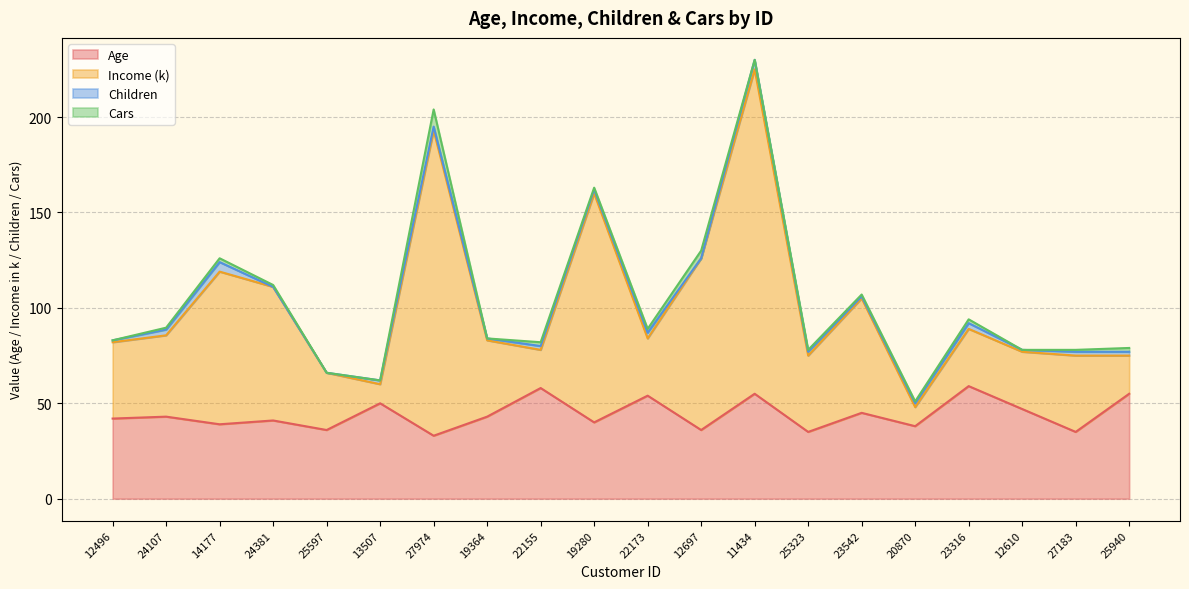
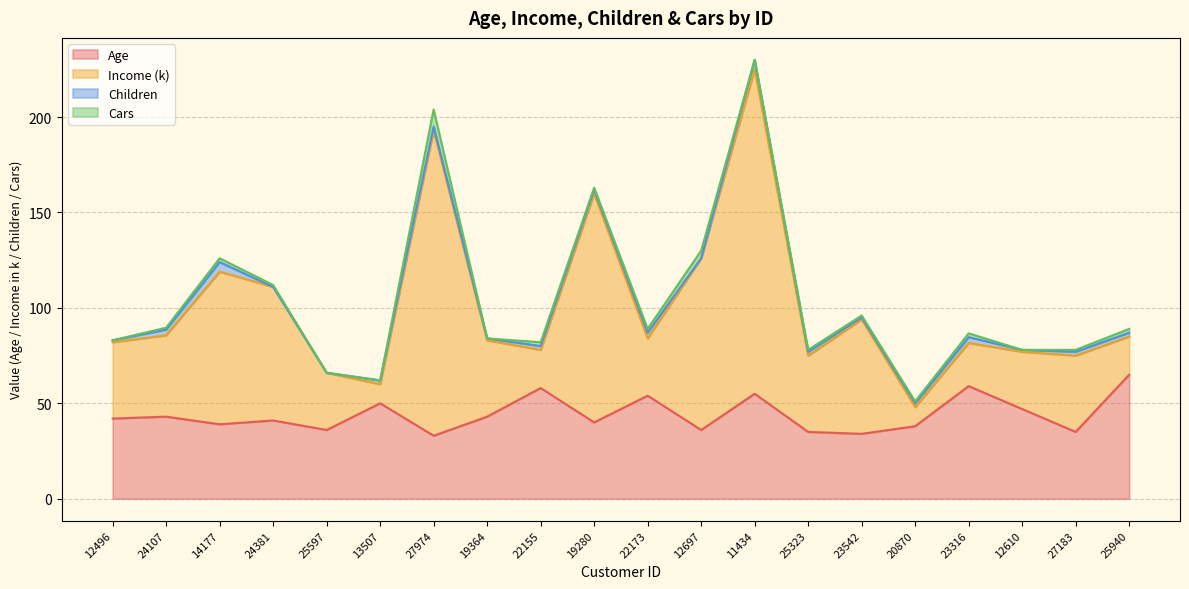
  {
    "Age": {
      "12496": 42,
      "24107": 43,
      "14177": 39,
      "24381": 41,
      "25597": 36,
      "13507": 50,
      "27974": 33,
      "19364": 43,
      "22155": 58,
      "19280": 40,
      "22173": 54,
      "12697": 36,
      "11434": 55,
      "25323": 35,
-     "23542": 45,
+     "23542": 34,
      "20870": 38,
      "23316": 59,
      "12610": 47,
      "27183": 35,
-     "25940": 55
+     "25940": 65
    },
    "Income (k)": {
      "24107": 43,
      "14177": 80,
      "13507": 10,
      "27974": 160,
      "22155": 20,
      "19280": 120,
      "22173": 30,
      "11434": 170,
      "25323": 40,
      "20870": 10,
-     "23316": 30,
+     "23316": 23,
      "27183": 40,
      "25940": 20
    },
    "Children": {
      "14177": 5,
      "27974": 2,
      "22155": 2,
      "22173": 3,
      "23316": 3,
      "25940": 2
    },
    "Cars": {
      "14177": 2,
      "27974": 9,
      "22155": 2,
      "22173": 2,
      "12697": 4,
      "23316": 2,
      "25940": 2
    }
  }
